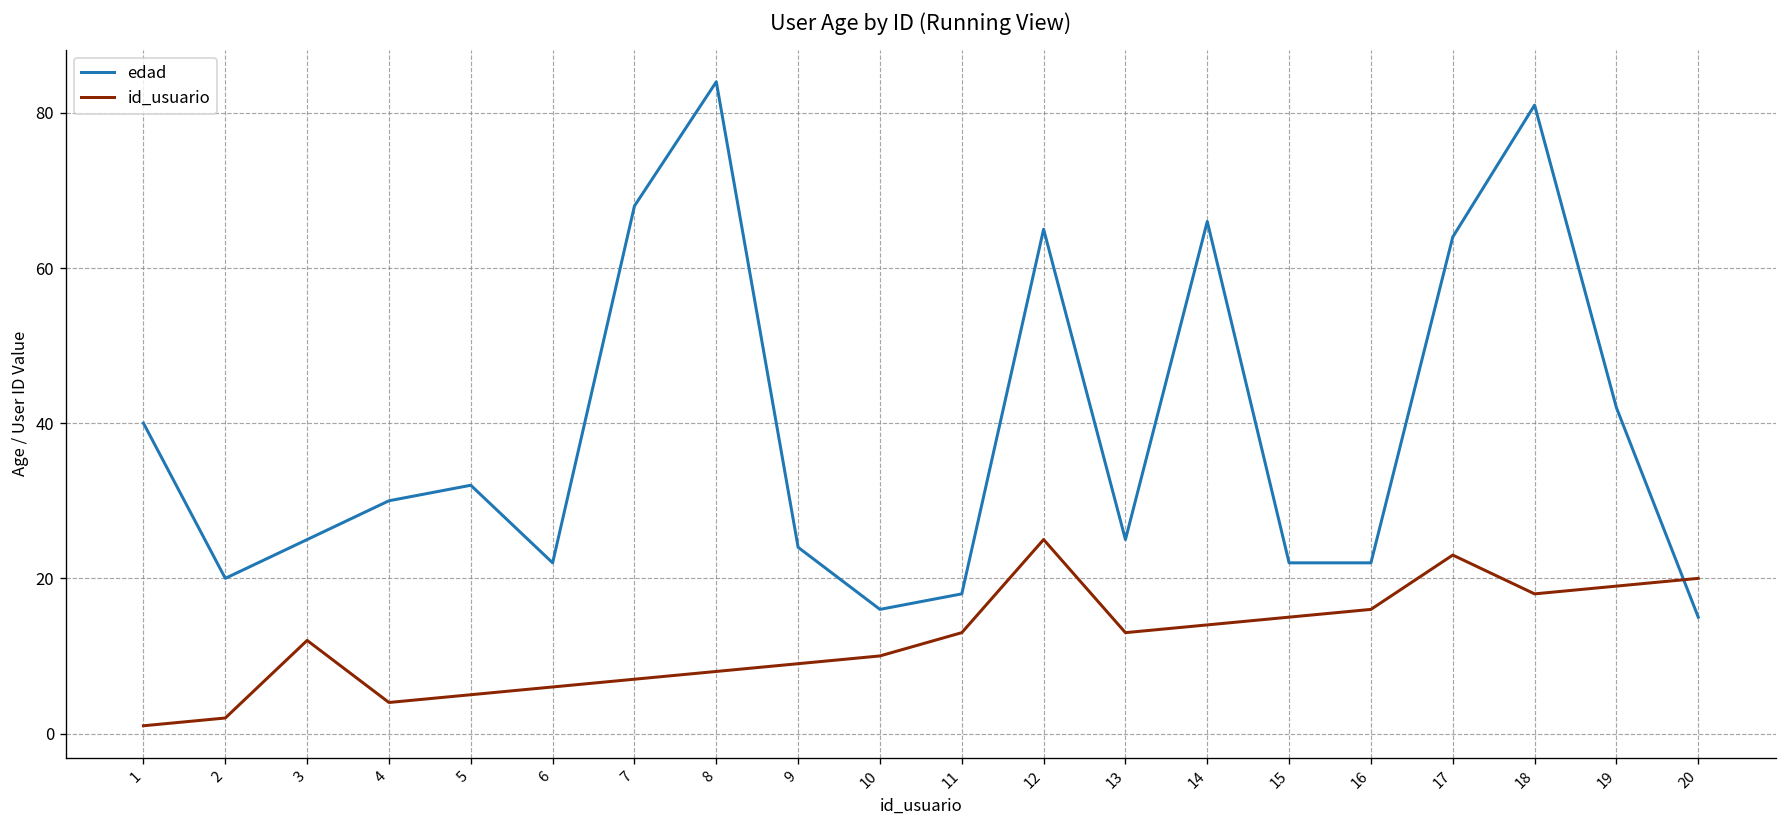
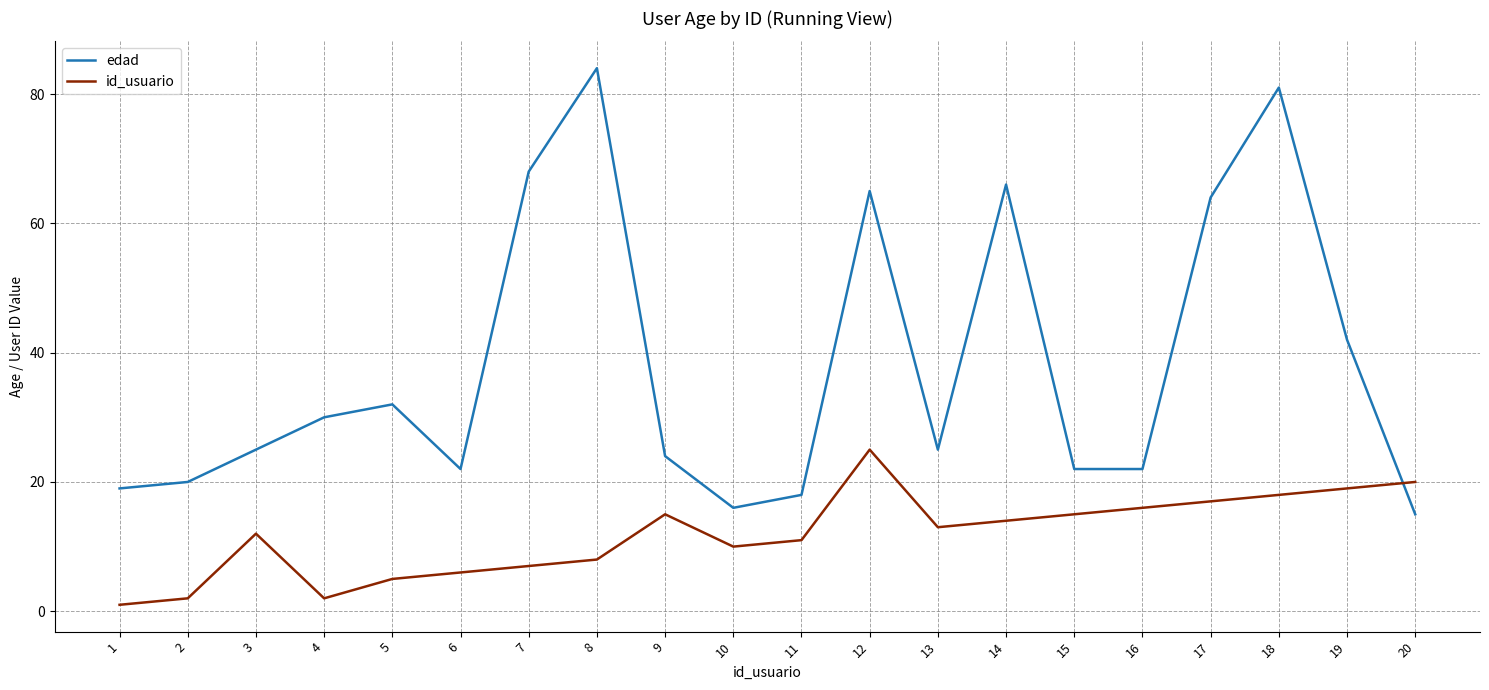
  {
    "edad": {
-     "1": 40,
+     "1": 19,
      "2": 20,
      "3": 25,
      "4": 30,
      "5": 32,
      "6": 22,
      "7": 68,
      "8": 84,
      "9": 24,
      "10": 16,
      "11": 18,
      "12": 65,
      "13": 25,
      "14": 66,
      "15": 22,
      "16": 22,
      "17": 64,
      "18": 81,
      "19": 42,
      "20": 15
    },
    "id_usuario": {
      "1": 1,
      "2": 2,
      "3": 12,
-     "4": 4,
+     "4": 2,
      "5": 5,
      "6": 6,
      "7": 7,
      "8": 8,
-     "9": 9,
+     "9": 15,
      "10": 10,
-     "11": 13,
+     "11": 11,
      "12": 25,
      "13": 13,
      "14": 14,
      "15": 15,
      "16": 16,
-     "17": 23,
+     "17": 17,
      "18": 18,
      "19": 19,
      "20": 20
    }
  }
